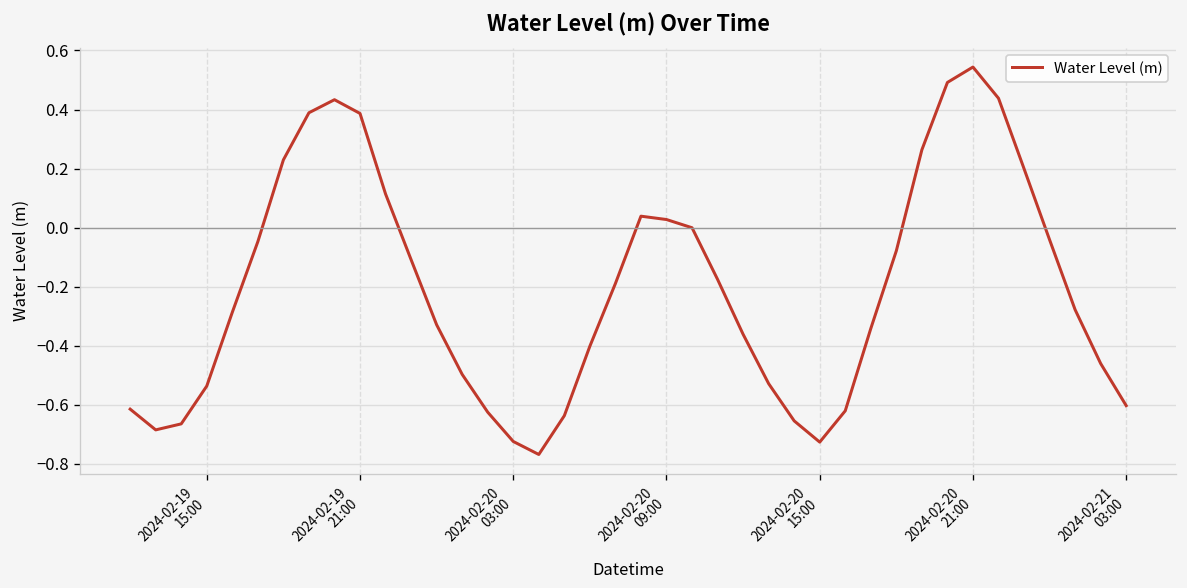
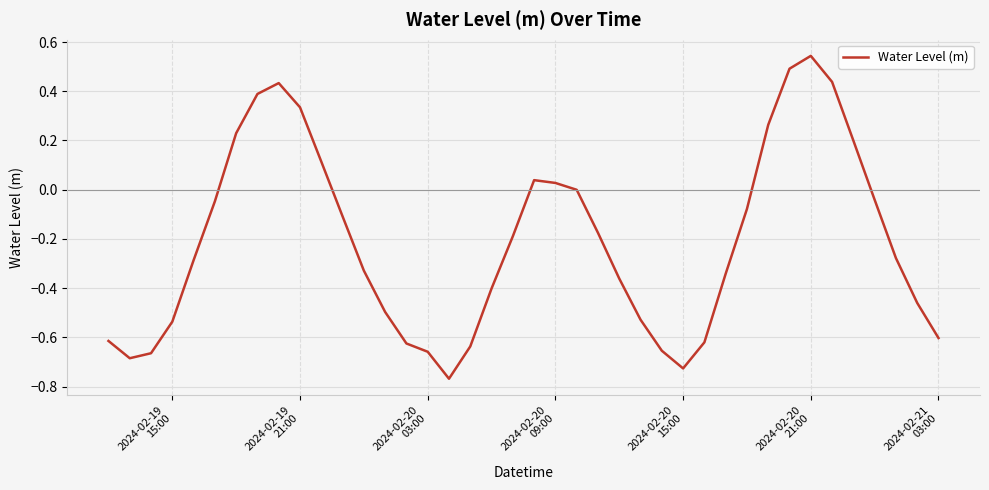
  {
    "2024-02-19 15:00": -0.54,
-   "2024-02-19 21:00": 0.39,
-   "2024-02-20 03:00": -0.72,
+   "2024-02-19 21:00": 0.33,
+   "2024-02-20 03:00": -0.66,
    "2024-02-20 09:00": 0.03,
    "2024-02-20 15:00": -0.73,
    "2024-02-20 21:00": 0.54,
    "2024-02-21 03:00": -0.60
  }
